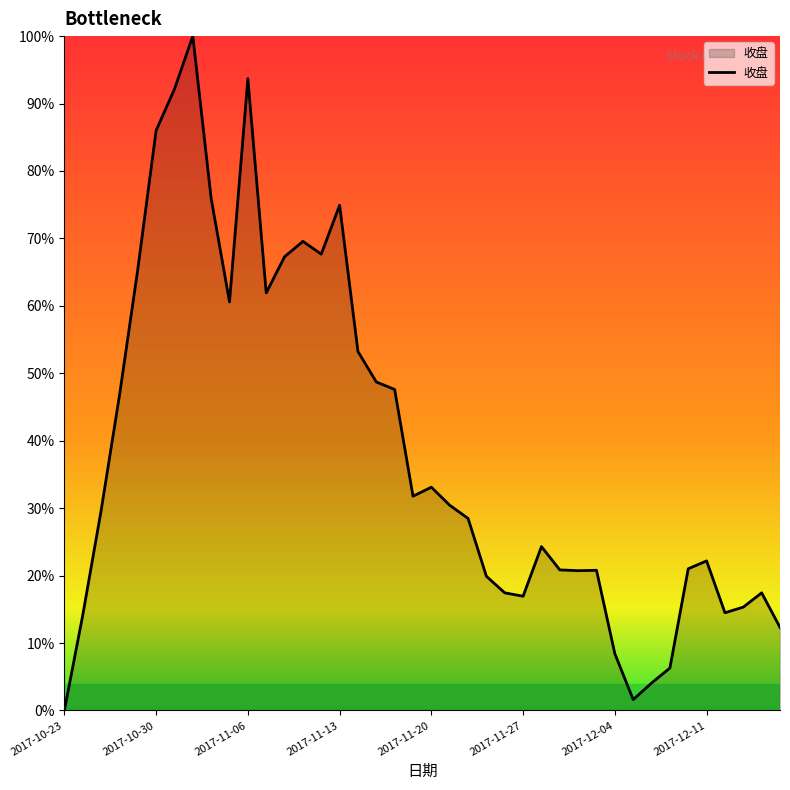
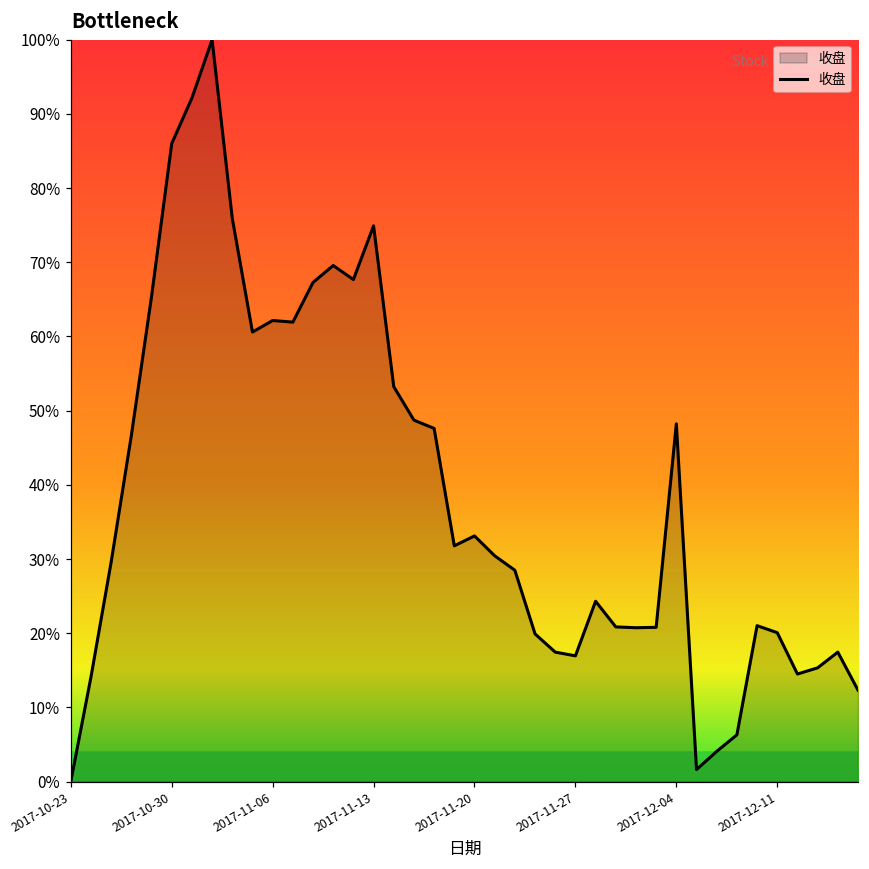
  {
    "2017-10-30": "86%",
-   "2017-11-06": "94%",
+   "2017-11-06": "62%",
    "2017-11-13": "75%",
    "2017-11-20": "33%",
    "2017-11-27": "17%",
-   "2017-12-04": "8%",
-   "2017-12-11": "22%"
+   "2017-12-04": "48%",
+   "2017-12-11": "20%"
  }
